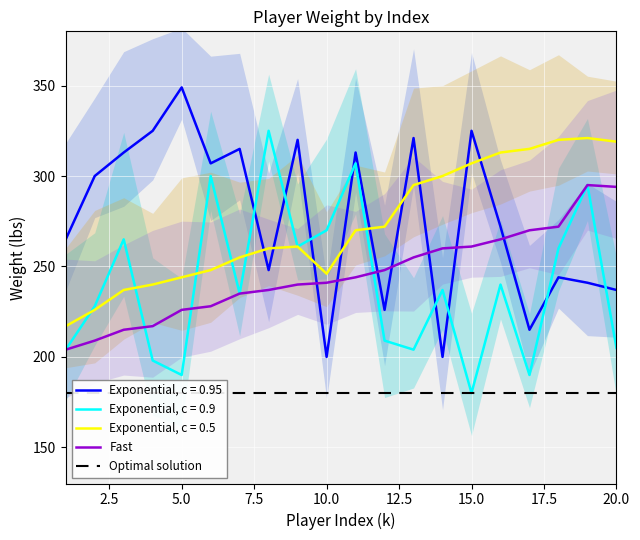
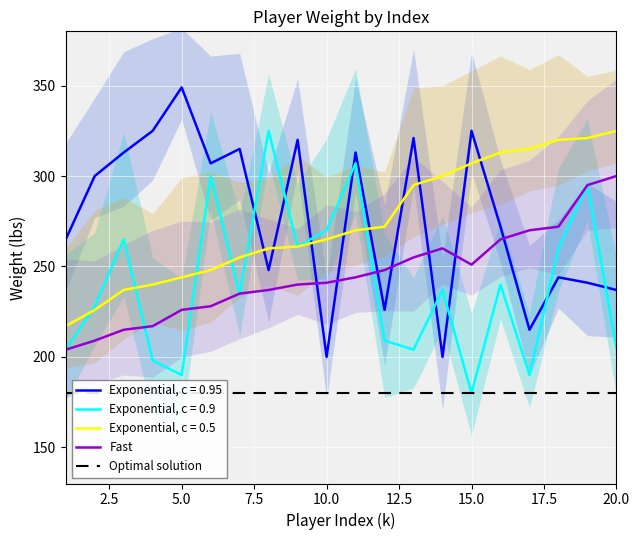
  {
    "Exponential, c = 0.95": {
      "5.0": 349,
      "10.0": 200,
      "15.0": 325,
      "20.0": 237
    },
    "Exponential, c = 0.9": {
      "5.0": 190,
      "10.0": 270,
      "15.0": 180,
      "20.0": 205
    },
    "Exponential, c = 0.5": {
-     "10.0": 246,
+     "10.0": 265,
      "15.0": 307,
-     "20.0": 319
+     "20.0": 325
    },
    "Fast": {
      "5.0": 226,
      "10.0": 241,
-     "15.0": 261,
-     "20.0": 294
+     "15.0": 251,
+     "20.0": 300
    }
  }
